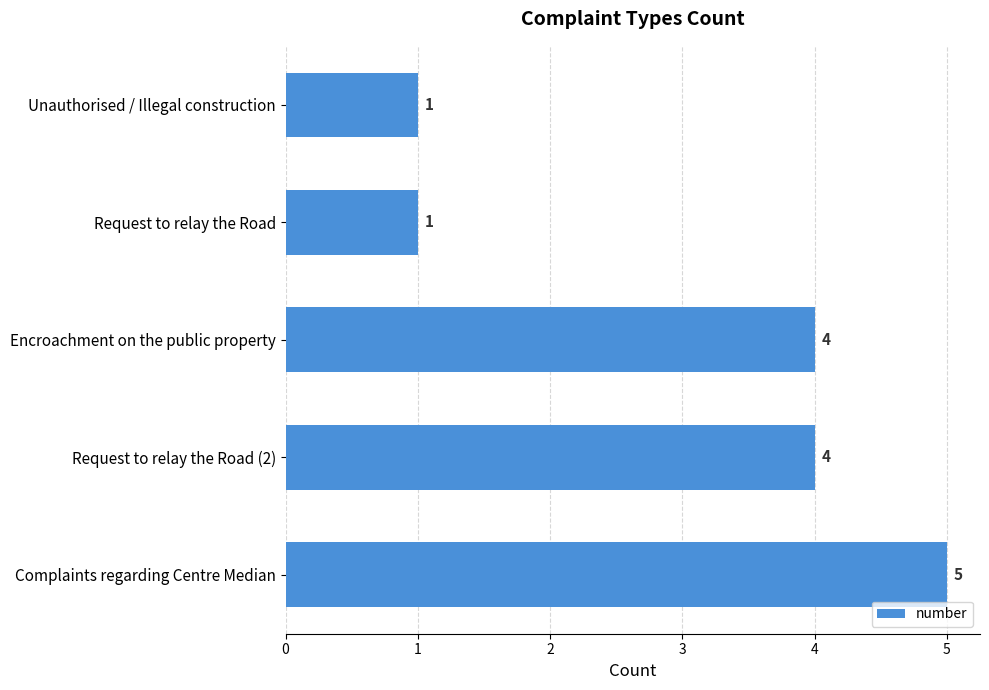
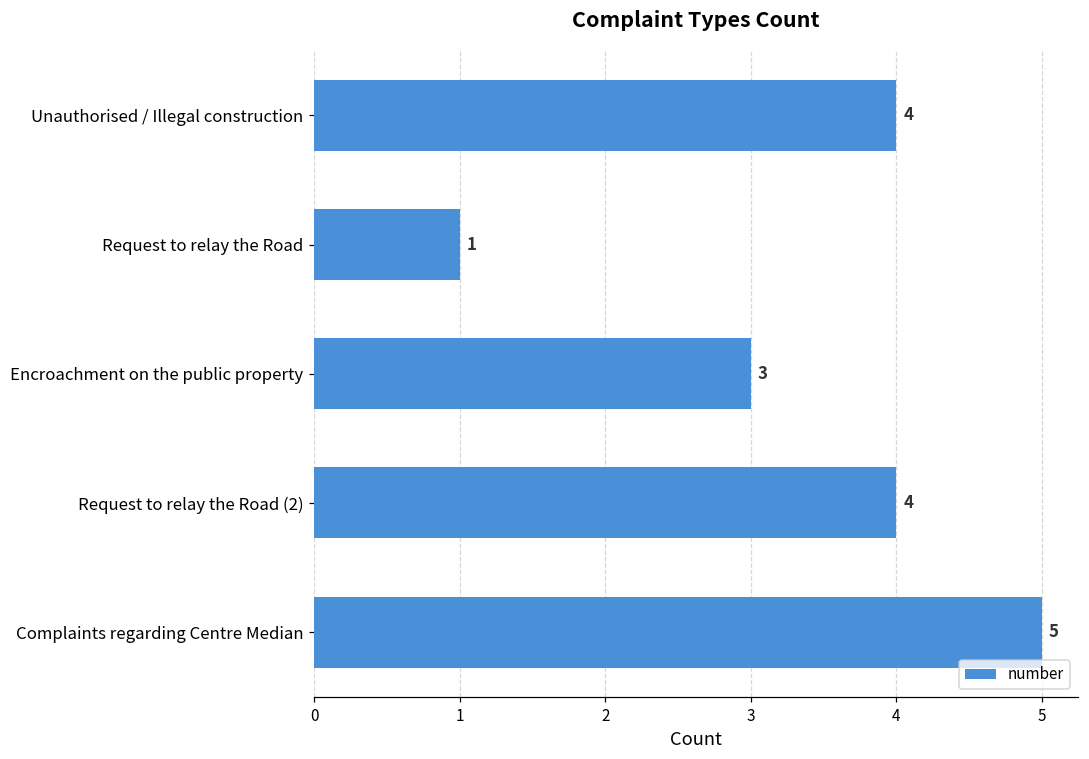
  {
-   "Unauthorised / Illegal construction": 1,
+   "Unauthorised / Illegal construction": 4,
    "Request to relay the Road": 1,
-   "Encroachment on the public property": 4,
+   "Encroachment on the public property": 3,
    "Request to relay the Road (2)": 4,
    "Complaints regarding Centre Median": 5
  }
